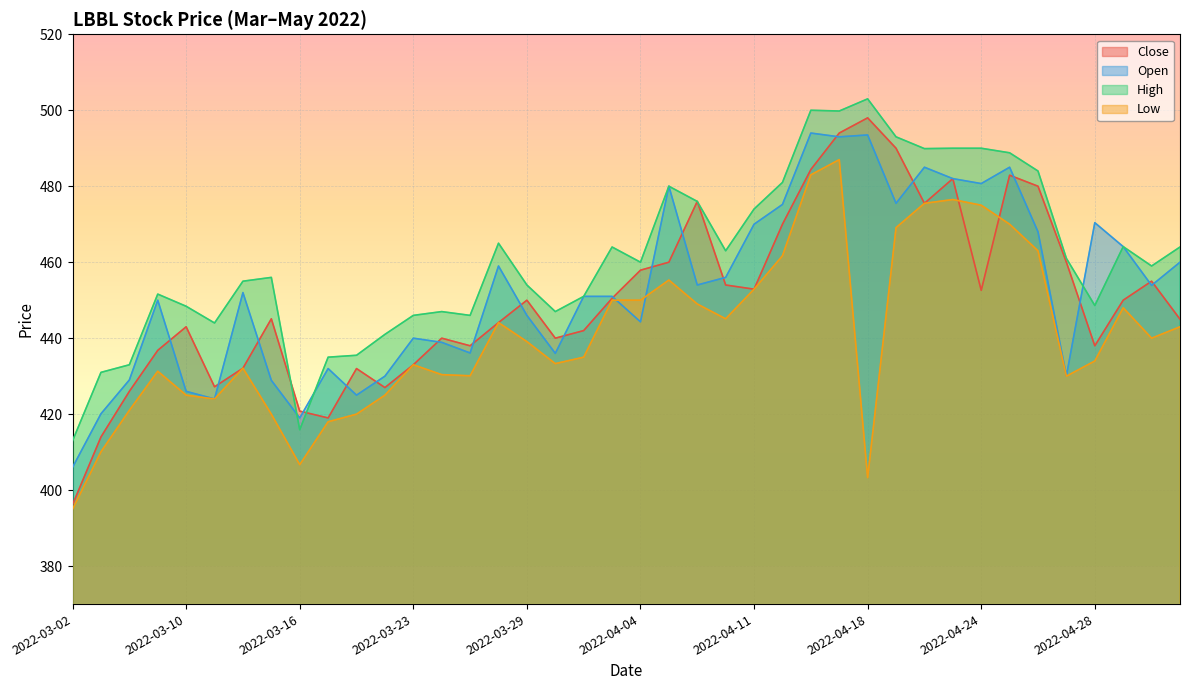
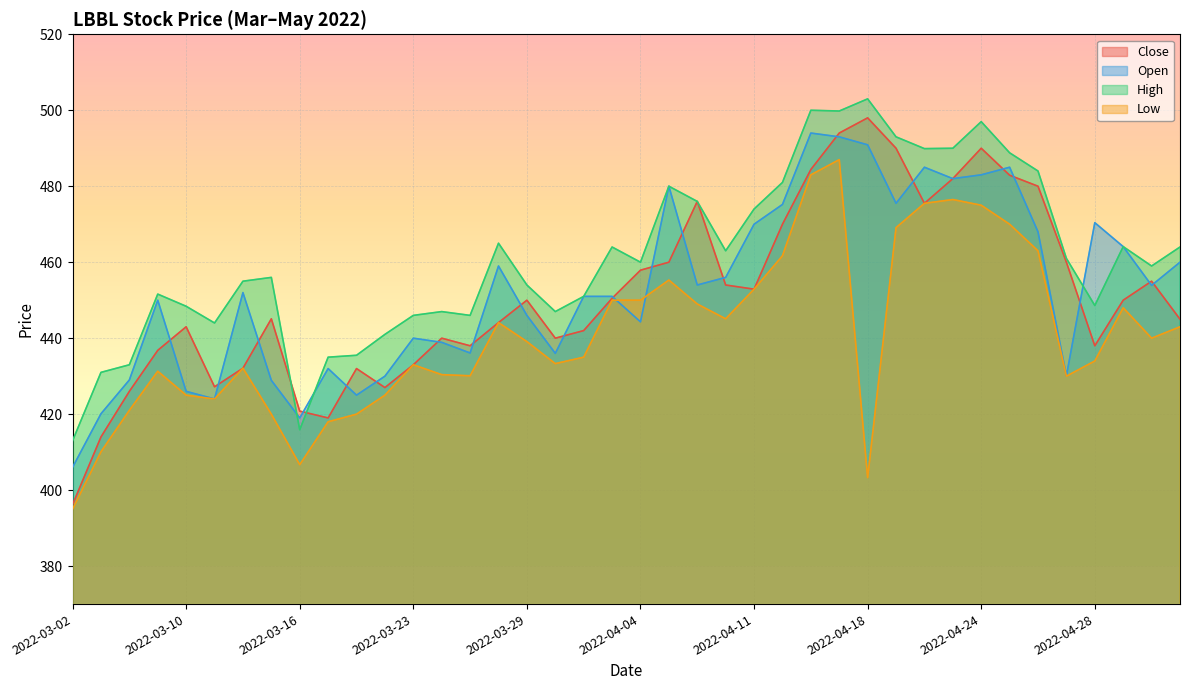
  {
    "Close": {
      "2022-03-02": 396,
      "2022-03-10": 443,
      "2022-03-16": 421,
      "2022-03-29": 450,
      "2022-04-04": 458,
      "2022-04-18": 498,
-     "2022-04-24": 453,
+     "2022-04-24": 490,
      "2022-04-28": 438
    },
    "Open": {
      "2022-03-02": 406,
      "2022-03-10": 426,
      "2022-03-16": 419,
      "2022-03-23": 440,
      "2022-03-29": 446,
      "2022-04-04": 444,
      "2022-04-11": 470,
-     "2022-04-18": 494,
-     "2022-04-24": 481,
+     "2022-04-18": 491,
+     "2022-04-24": 483,
      "2022-04-28": 470
    },
    "High": {
      "2022-03-02": 413,
      "2022-03-10": 448,
      "2022-03-16": 416,
      "2022-03-23": 446,
      "2022-03-29": 454,
      "2022-04-04": 460,
      "2022-04-11": 474,
      "2022-04-18": 503,
-     "2022-04-24": 490,
+     "2022-04-24": 497,
      "2022-04-28": 449
    },
    "Low": {
      "2022-03-02": 395,
      "2022-03-10": 425,
      "2022-03-16": 407,
      "2022-03-29": 439,
      "2022-04-04": 450,
      "2022-04-18": 403,
      "2022-04-24": 475,
      "2022-04-28": 434
    }
  }
